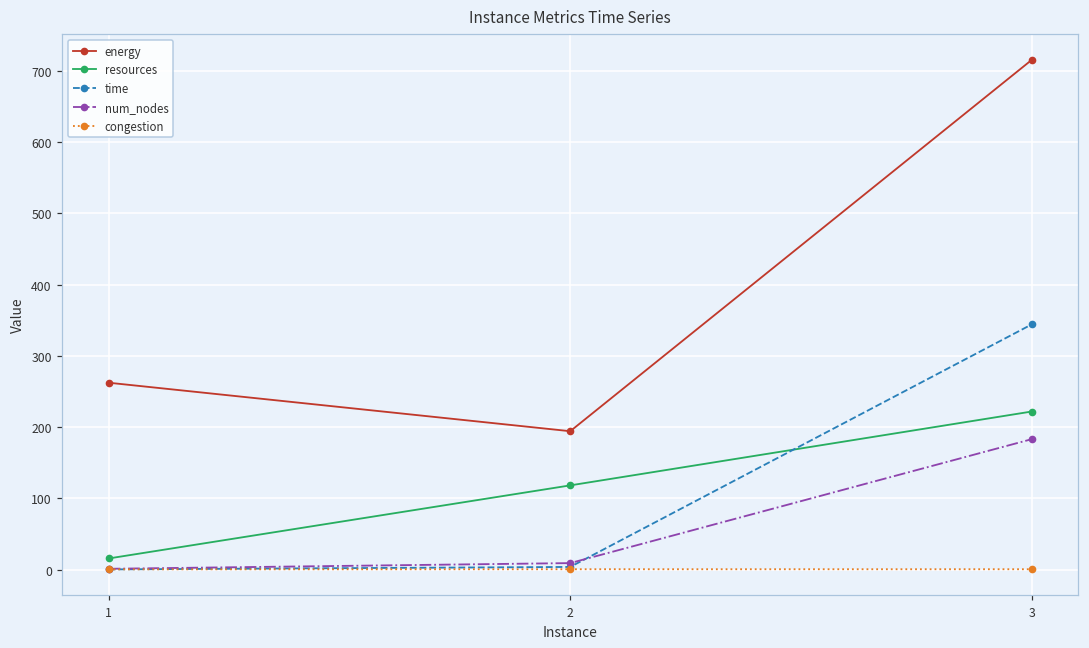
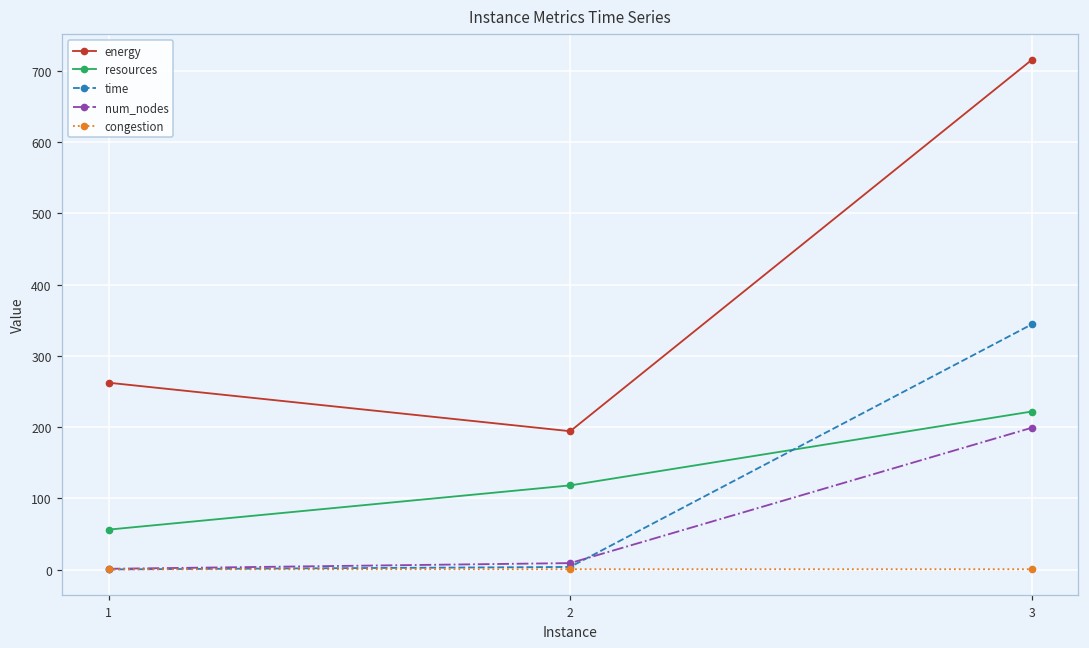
  {
    "energy": {
      "1": 260,
      "2": 190,
      "3": 720
    },
    "resources": {
-     "1": 20,
+     "1": 60,
      "2": 120,
      "3": 220
    },
    "time": {
      "3": 340
    },
    "num_nodes": {
      "2": 10,
-     "3": 180
+     "3": 200
    },
    "congestion": {
      "3": 0
    }
  }
